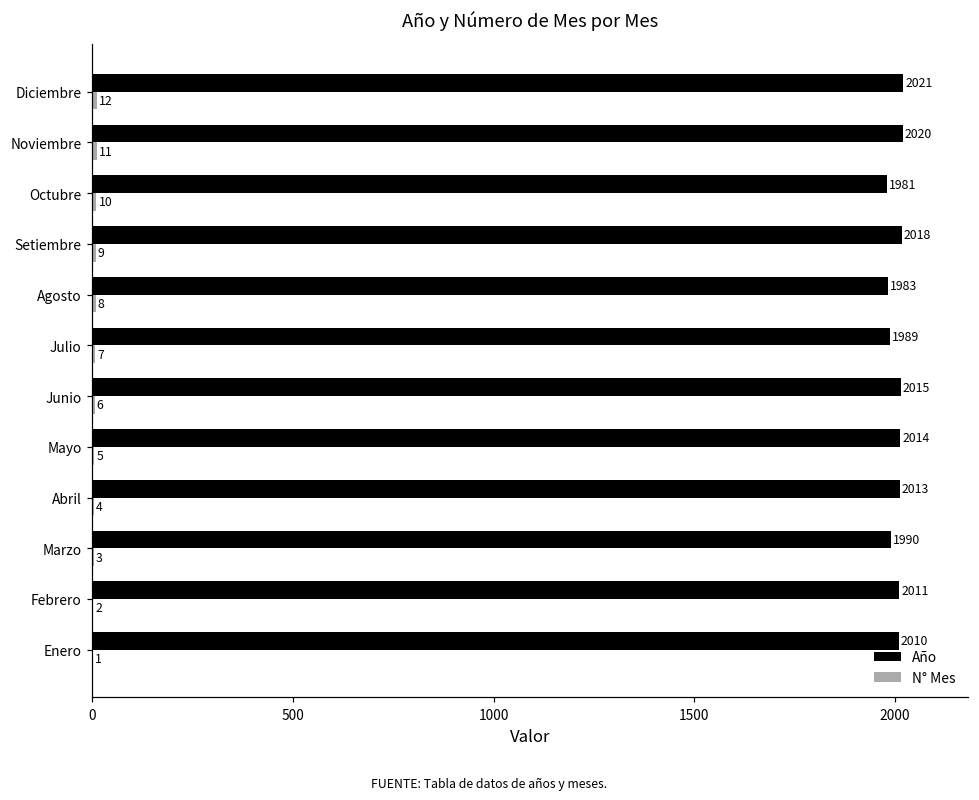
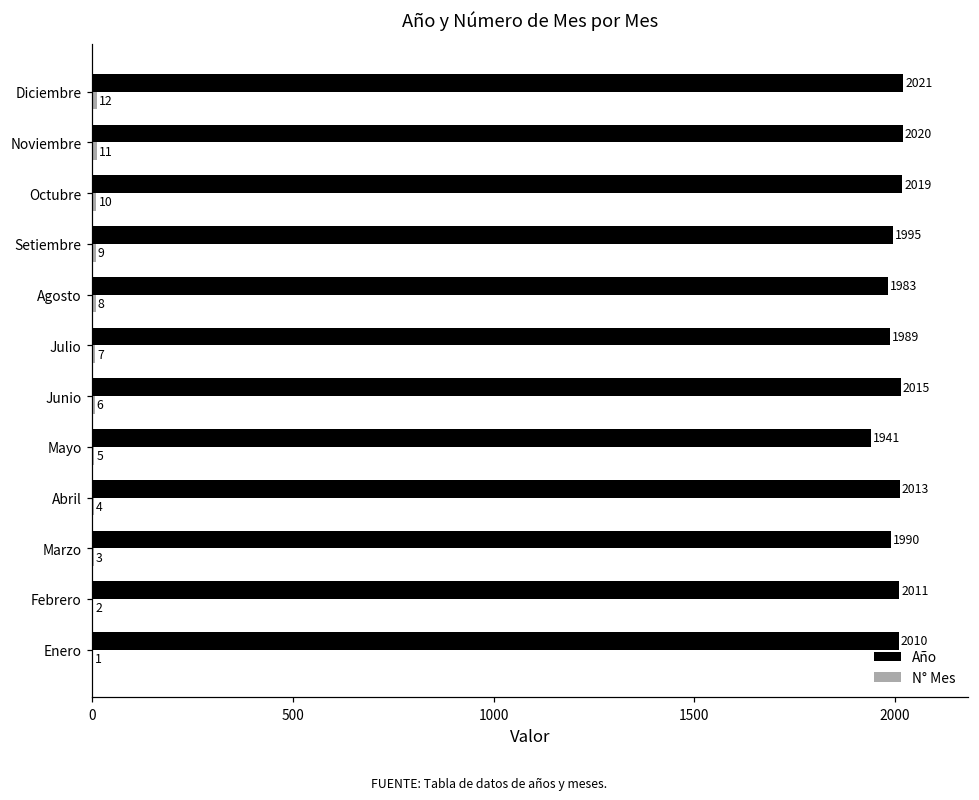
  {
    "Año": {
      "Diciembre": 2021,
      "Noviembre": 2020,
-     "Octubre": 1981,
-     "Setiembre": 2018,
+     "Octubre": 2019,
+     "Setiembre": 1995,
      "Agosto": 1983,
      "Julio": 1989,
      "Junio": 2015,
-     "Mayo": 2014,
+     "Mayo": 1941,
      "Abril": 2013,
      "Marzo": 1990,
      "Febrero": 2011,
      "Enero": 2010
    },
    "N° Mes": {
      "Diciembre": 12,
      "Noviembre": 11,
      "Octubre": 10,
      "Setiembre": 9,
      "Agosto": 8,
      "Julio": 7,
      "Junio": 6,
      "Mayo": 5,
      "Abril": 4,
      "Marzo": 3,
      "Febrero": 2,
      "Enero": 1
    }
  }
